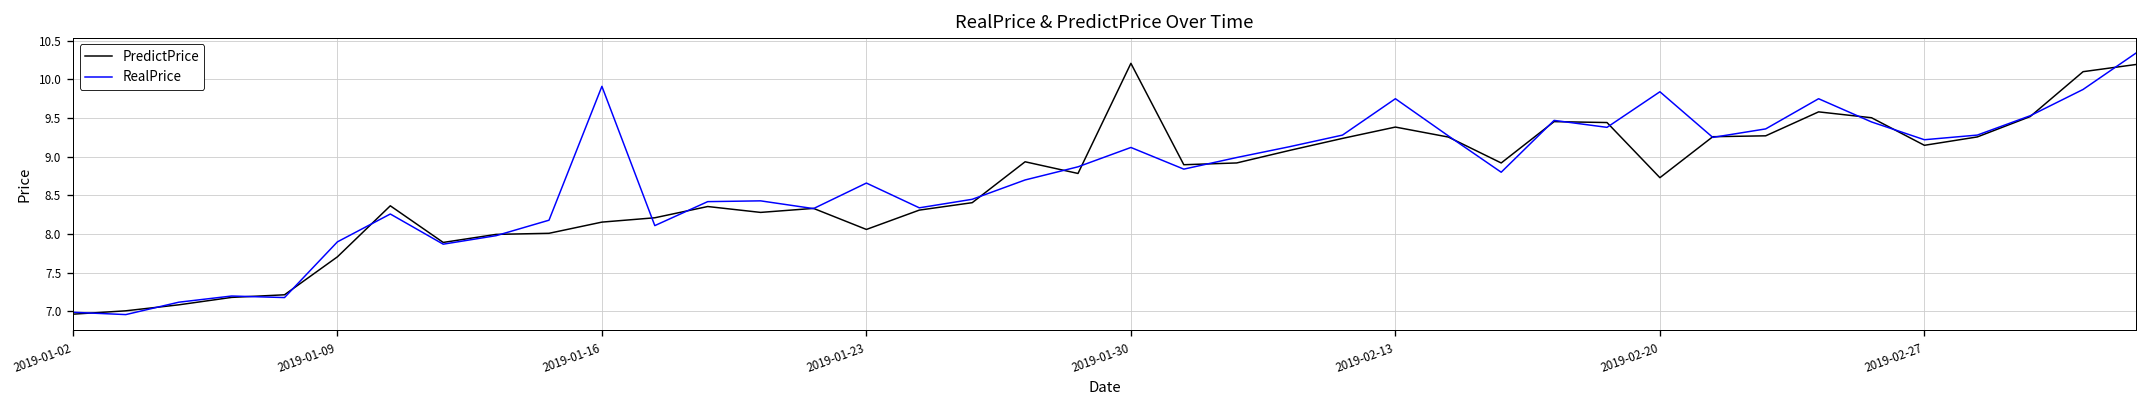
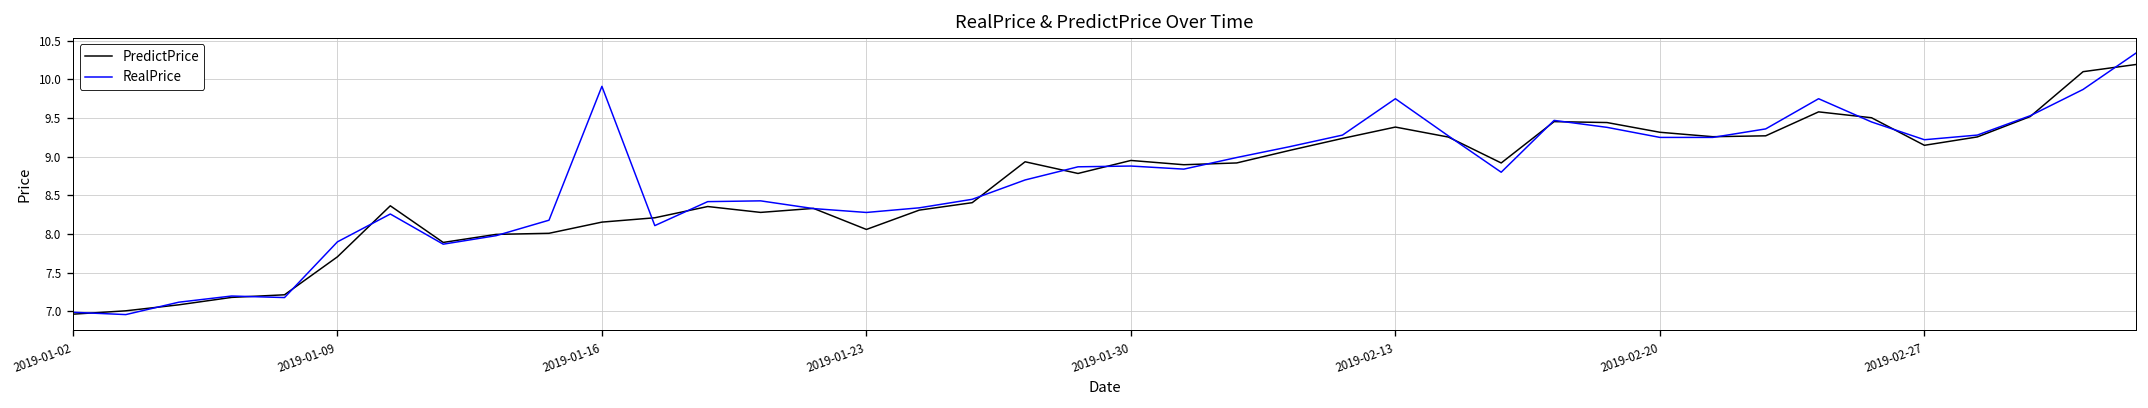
  {
    "PredictPrice": {
      "2019-01-09": 7.7,
      "2019-01-16": 8.2,
      "2019-01-23": 8.1,
-     "2019-01-30": 10.2,
+     "2019-01-30": 9.0,
      "2019-02-13": 9.4,
-     "2019-02-20": 8.7,
+     "2019-02-20": 9.3,
      "2019-02-27": 9.1
    },
    "RealPrice": {
      "2019-01-09": 7.9,
      "2019-01-16": 9.9,
-     "2019-01-23": 8.7,
-     "2019-01-30": 9.1,
+     "2019-01-23": 8.3,
+     "2019-01-30": 8.9,
      "2019-02-13": 9.8,
-     "2019-02-20": 9.8,
+     "2019-02-20": 9.3,
      "2019-02-27": 9.2
    }
  }
